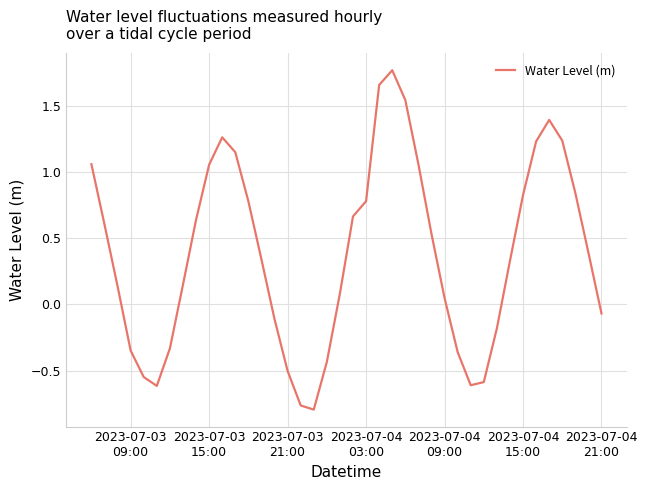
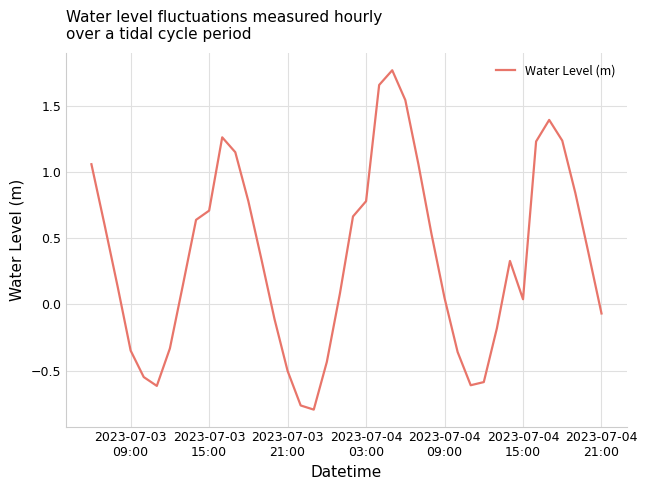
  {
    "2023-07-03 09:00": -0.35,
-   "2023-07-03 15:00": 1.05,
+   "2023-07-03 15:00": 0.71,
    "2023-07-03 21:00": -0.50,
    "2023-07-04 03:00": 0.78,
    "2023-07-04 09:00": 0.05,
-   "2023-07-04 15:00": 0.82,
+   "2023-07-04 15:00": 0.04,
    "2023-07-04 21:00": -0.07
  }
